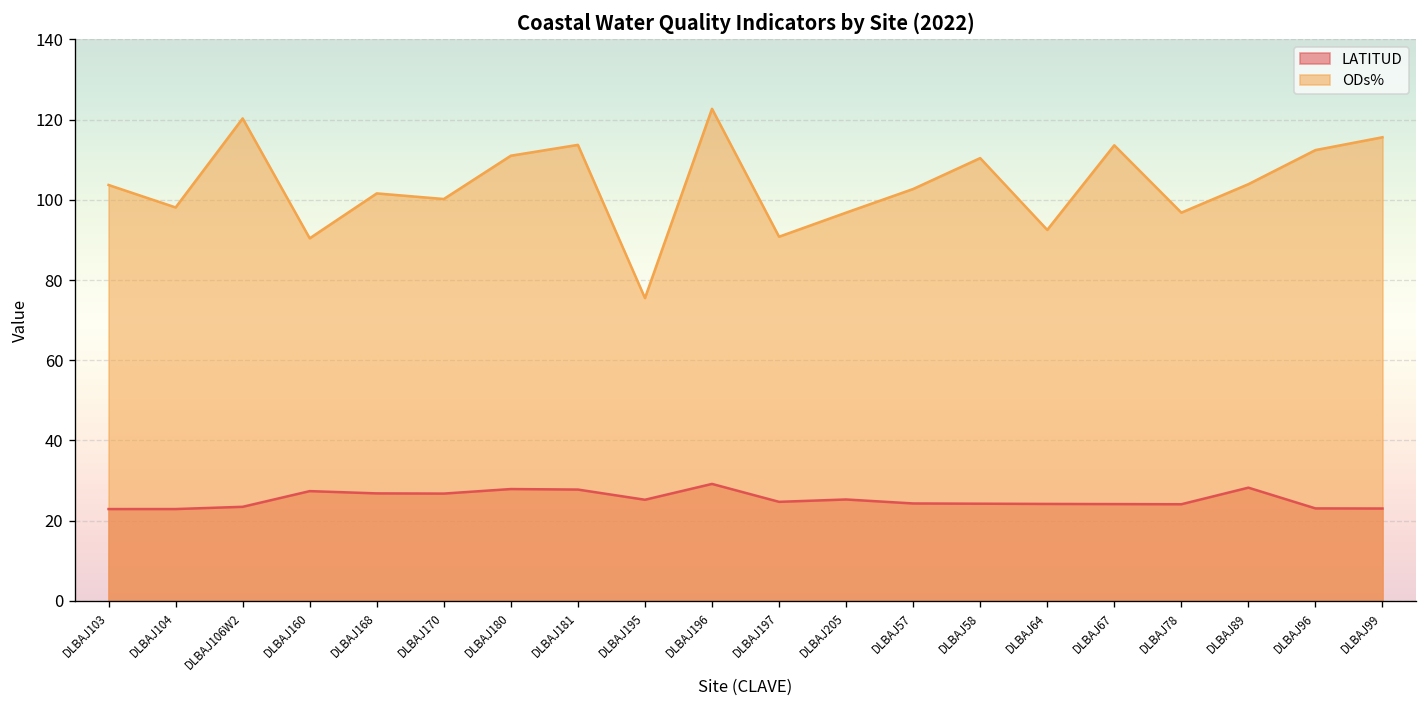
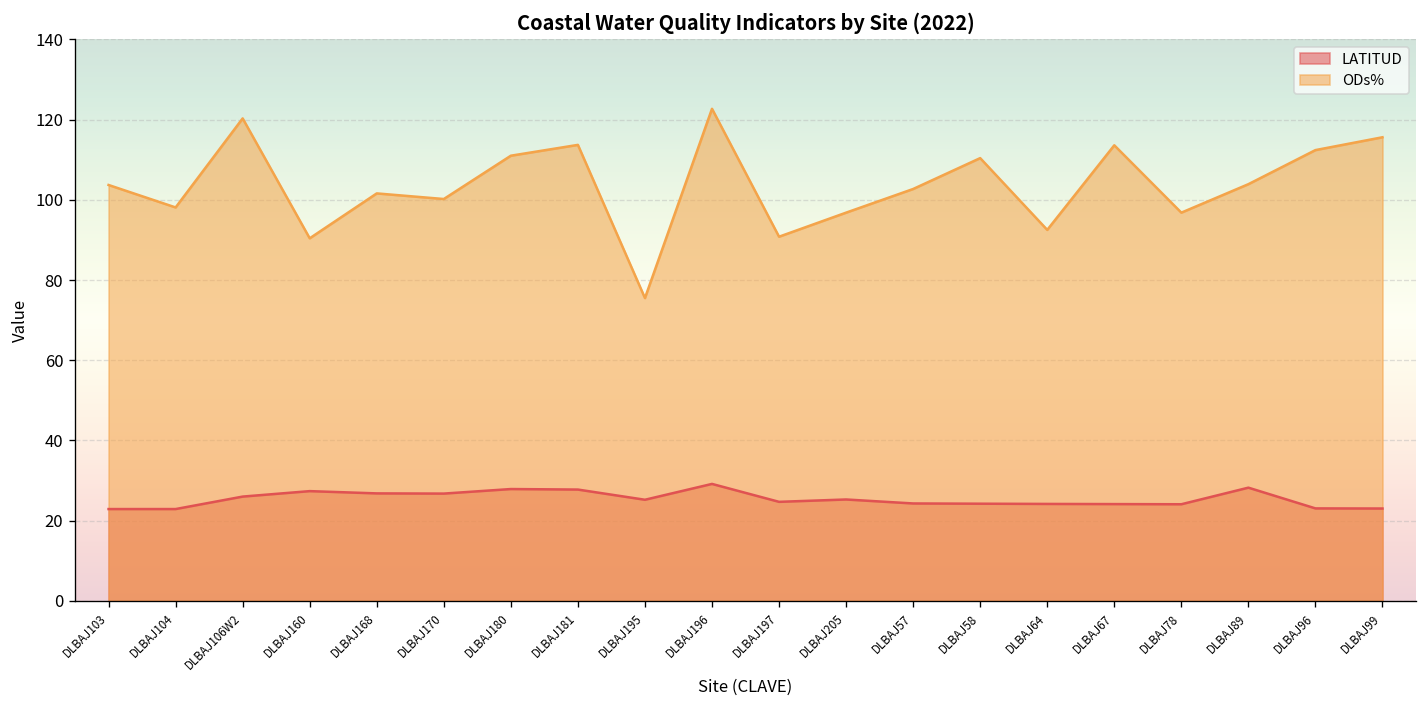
  {
    "LATITUD": {
      "DLBAJ103": 23,
      "DLBAJ104": 23,
-     "DLBAJ106W2": 23,
+     "DLBAJ106W2": 26,
      "DLBAJ160": 27,
      "DLBAJ168": 27,
      "DLBAJ170": 27,
      "DLBAJ180": 28,
      "DLBAJ181": 28,
      "DLBAJ195": 25,
      "DLBAJ196": 29,
      "DLBAJ197": 25,
      "DLBAJ205": 25,
      "DLBAJ57": 24,
      "DLBAJ58": 24,
      "DLBAJ64": 24,
      "DLBAJ67": 24,
      "DLBAJ78": 24,
      "DLBAJ89": 28,
      "DLBAJ96": 23,
      "DLBAJ99": 23
    },
    "ODs%": {
      "DLBAJ103": 104,
      "DLBAJ104": 98,
      "DLBAJ106W2": 120,
      "DLBAJ160": 90,
      "DLBAJ168": 102,
      "DLBAJ170": 100,
      "DLBAJ180": 111,
      "DLBAJ181": 114,
      "DLBAJ195": 76,
      "DLBAJ196": 123,
      "DLBAJ197": 91,
      "DLBAJ205": 97,
      "DLBAJ57": 103,
      "DLBAJ58": 110,
      "DLBAJ64": 93,
      "DLBAJ67": 114,
      "DLBAJ78": 97,
      "DLBAJ89": 104,
      "DLBAJ96": 112,
      "DLBAJ99": 116
    }
  }
